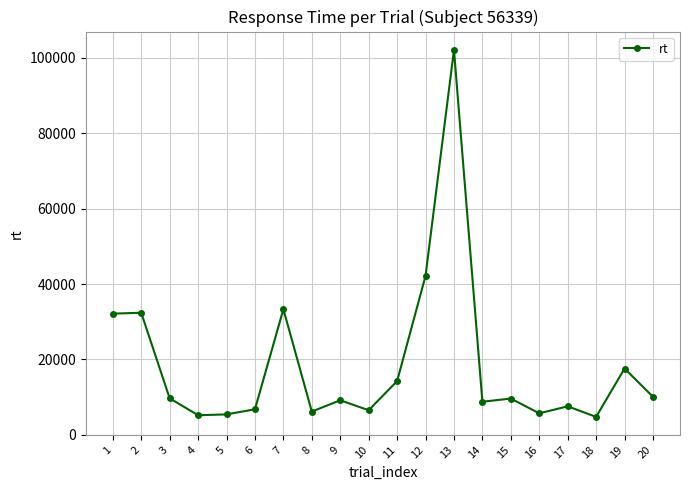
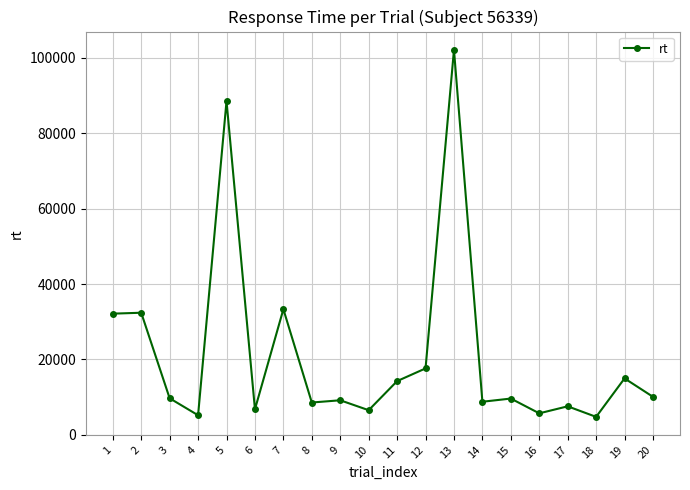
  {
    "1": 32000,
    "2": 32000,
    "3": 10000,
    "4": 5000,
-   "5": 5000,
+   "5": 89000,
    "6": 7000,
    "7": 33000,
-   "8": 6000,
+   "8": 9000,
    "9": 9000,
    "10": 7000,
    "11": 14000,
-   "12": 42000,
+   "12": 18000,
    "13": 102000,
    "14": 9000,
    "15": 10000,
    "16": 6000,
    "17": 8000,
    "18": 5000,
-   "19": 18000,
+   "19": 15000,
    "20": 10000
  }
